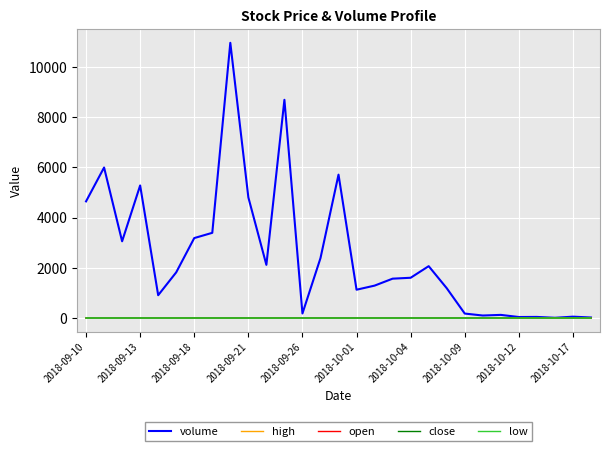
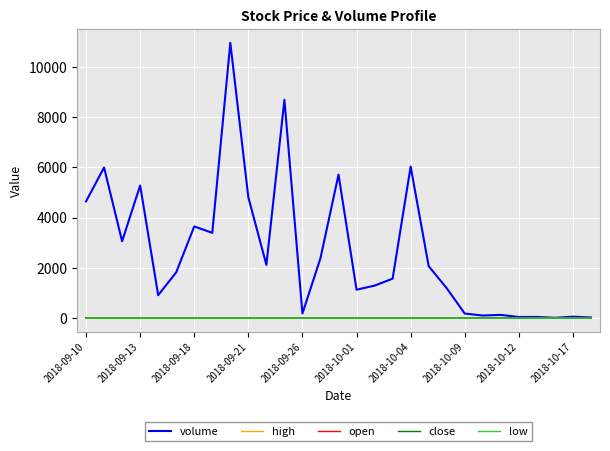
  {
    "volume": {
      "2018-09-10": 4600,
      "2018-09-13": 5300,
-     "2018-09-18": 3200,
+     "2018-09-18": 3600,
      "2018-09-21": 4800,
      "2018-09-26": 200,
      "2018-10-01": 1100,
-     "2018-10-04": 1600,
+     "2018-10-04": 6000,
      "2018-10-09": 200
    },
    "low": {
      "2018-09-10": 0,
      "2018-09-13": 0,
      "2018-09-18": 0,
      "2018-09-21": 0,
      "2018-09-26": 0,
      "2018-10-01": 0,
      "2018-10-04": 0,
      "2018-10-09": 0
    }
  }
